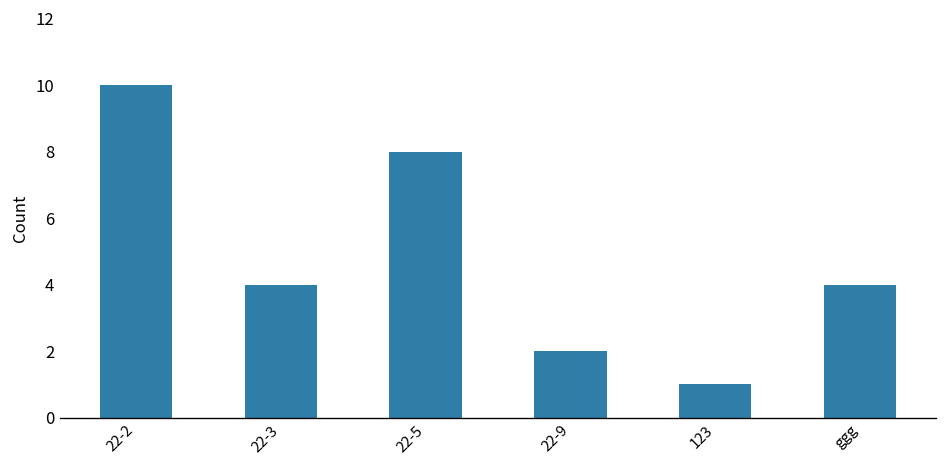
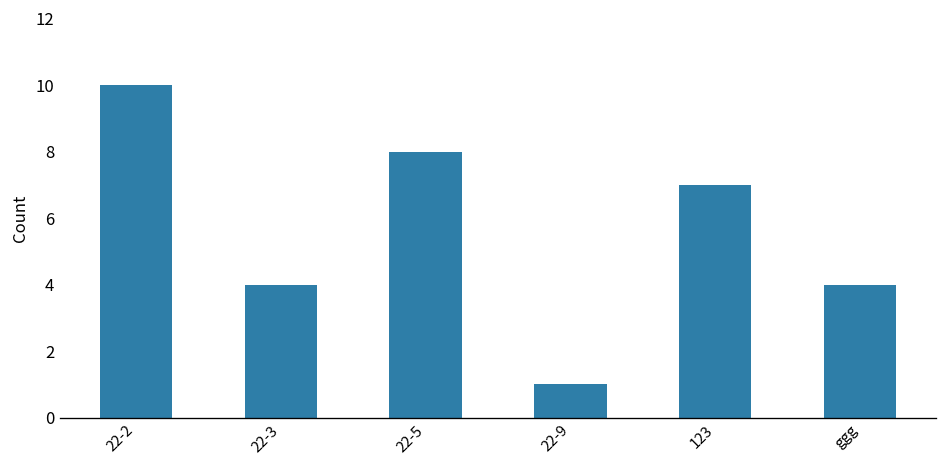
  {
    "22-2": 10,
    "22-3": 4,
    "22-5": 8,
-   "22-9": 2,
-   "123": 1,
+   "22-9": 1,
+   "123": 7,
    "ggg": 4
  }
